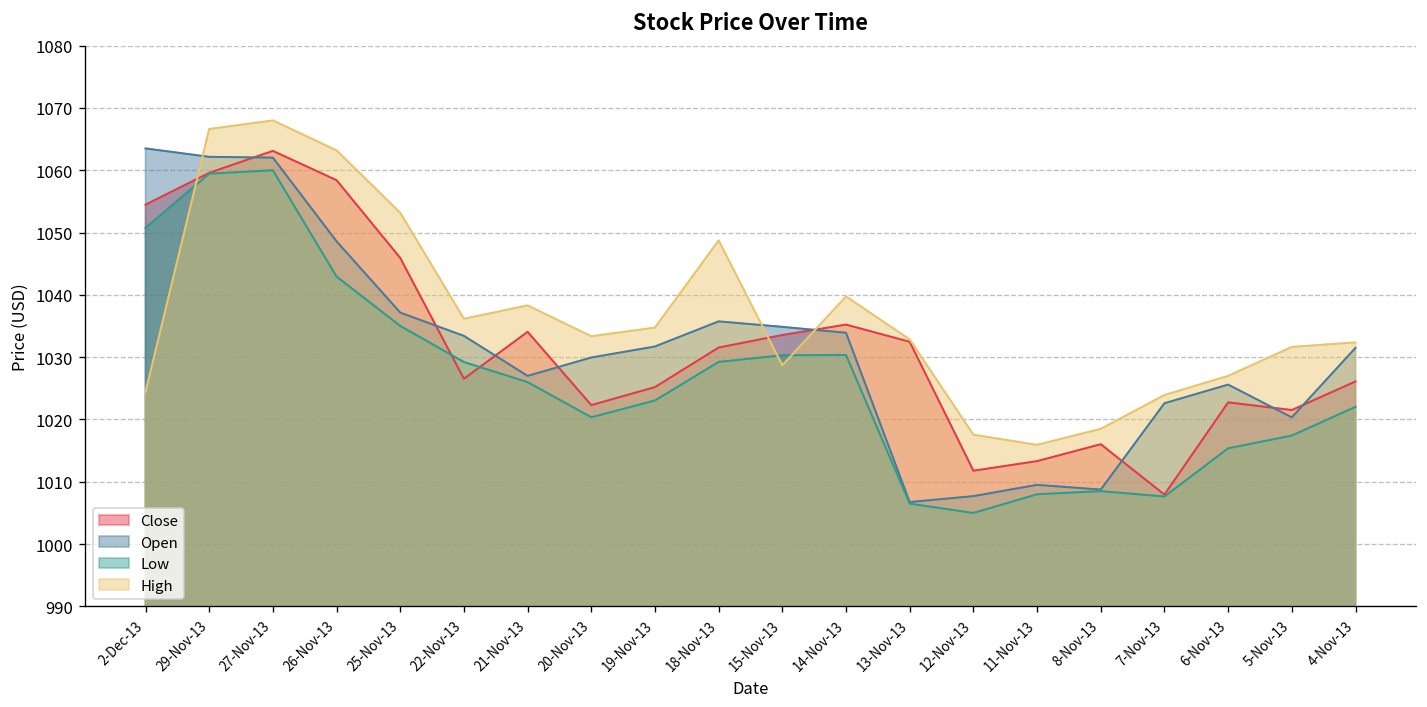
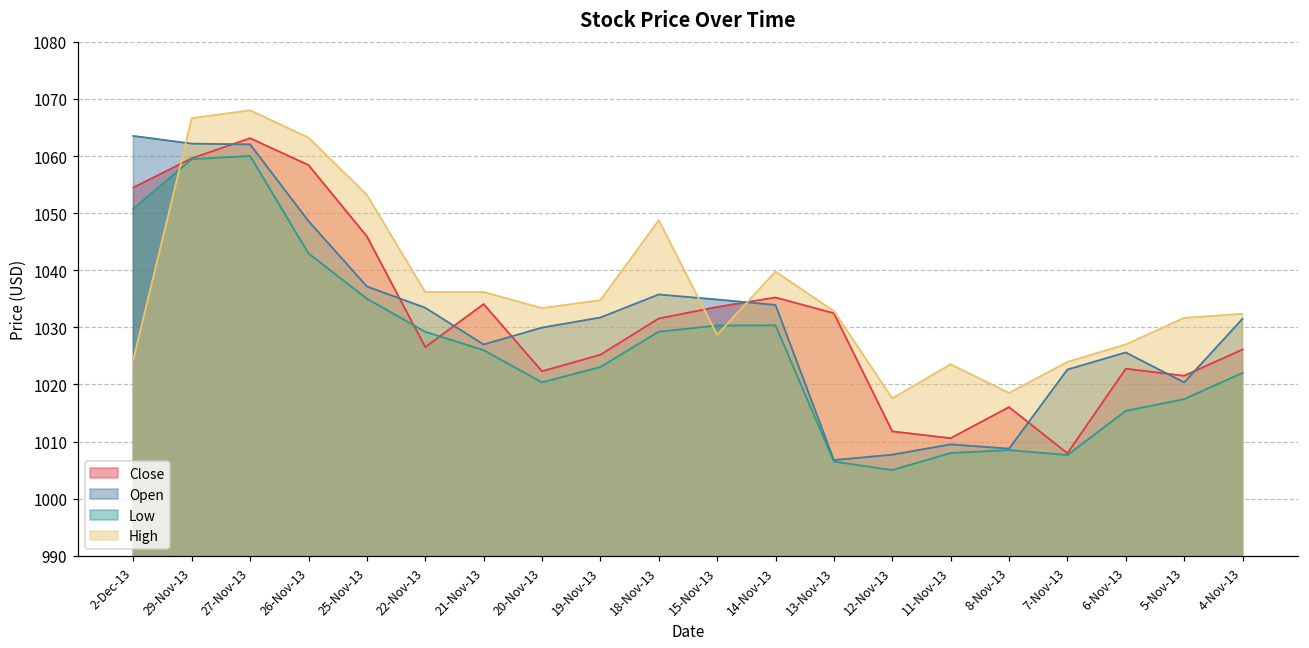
  {
    "Close": {
      "2-Dec-13": 1054,
      "27-Nov-13": 1063,
      "26-Nov-13": 1058,
      "25-Nov-13": 1046,
      "22-Nov-13": 1027,
      "21-Nov-13": 1034,
      "20-Nov-13": 1022,
      "19-Nov-13": 1025,
      "18-Nov-13": 1032,
      "15-Nov-13": 1034,
      "14-Nov-13": 1035,
      "12-Nov-13": 1012,
-     "11-Nov-13": 1013,
+     "11-Nov-13": 1011,
      "8-Nov-13": 1016,
      "6-Nov-13": 1023,
      "5-Nov-13": 1022,
      "4-Nov-13": 1026
    },
    "High": {
      "2-Dec-13": 1024,
      "29-Nov-13": 1067,
      "27-Nov-13": 1068,
      "26-Nov-13": 1063,
      "25-Nov-13": 1053,
      "22-Nov-13": 1036,
-     "21-Nov-13": 1038,
+     "21-Nov-13": 1036,
      "20-Nov-13": 1033,
      "19-Nov-13": 1035,
      "18-Nov-13": 1049,
      "15-Nov-13": 1029,
      "14-Nov-13": 1040,
      "12-Nov-13": 1018,
-     "11-Nov-13": 1016,
+     "11-Nov-13": 1024,
      "8-Nov-13": 1019,
      "7-Nov-13": 1024,
      "6-Nov-13": 1027,
      "5-Nov-13": 1032,
      "4-Nov-13": 1032
    }
  }
